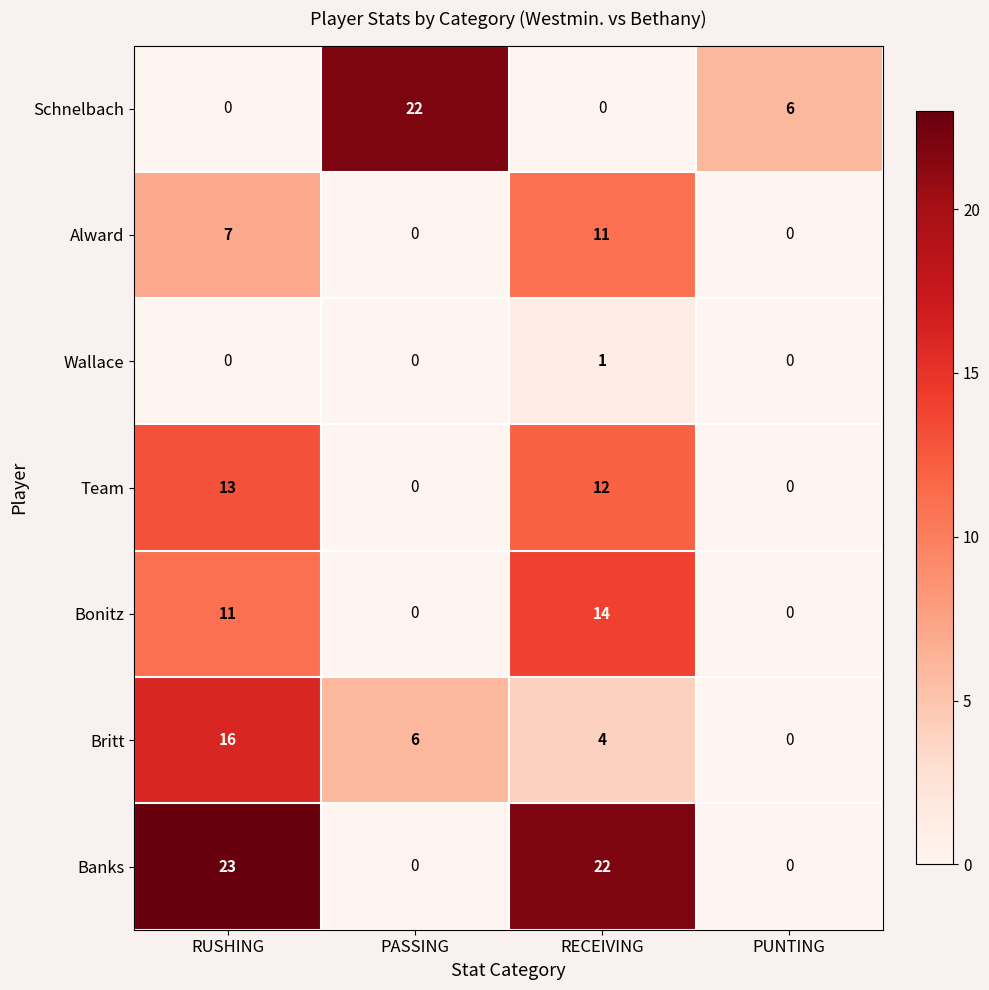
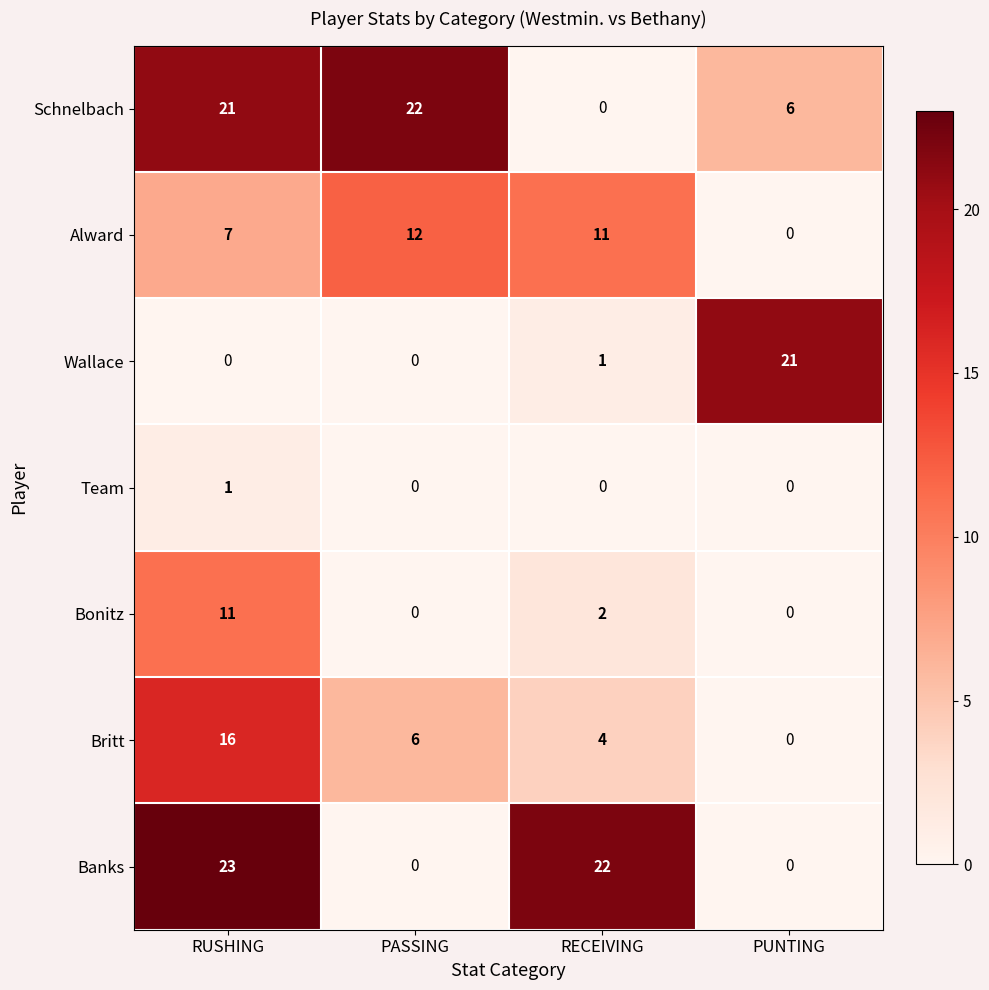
  {
    "Schnelbach": {
-     "RUSHING": 0,
+     "RUSHING": 21,
      "PASSING": 22,
      "RECEIVING": 0,
      "PUNTING": 6
    },
    "Alward": {
      "RUSHING": 7,
-     "PASSING": 0,
+     "PASSING": 12,
      "RECEIVING": 11,
      "PUNTING": 0
    },
    "Wallace": {
      "RUSHING": 0,
      "PASSING": 0,
      "RECEIVING": 1,
-     "PUNTING": 0
+     "PUNTING": 21
    },
    "Team": {
-     "RUSHING": 13,
+     "RUSHING": 1,
      "PASSING": 0,
-     "RECEIVING": 12,
+     "RECEIVING": 0,
      "PUNTING": 0
    },
    "Bonitz": {
      "RUSHING": 11,
      "PASSING": 0,
-     "RECEIVING": 14,
+     "RECEIVING": 2,
      "PUNTING": 0
    },
    "Britt": {
      "RUSHING": 16,
      "PASSING": 6,
      "RECEIVING": 4,
      "PUNTING": 0
    },
    "Banks": {
      "RUSHING": 23,
      "PASSING": 0,
      "RECEIVING": 22,
      "PUNTING": 0
    }
  }
